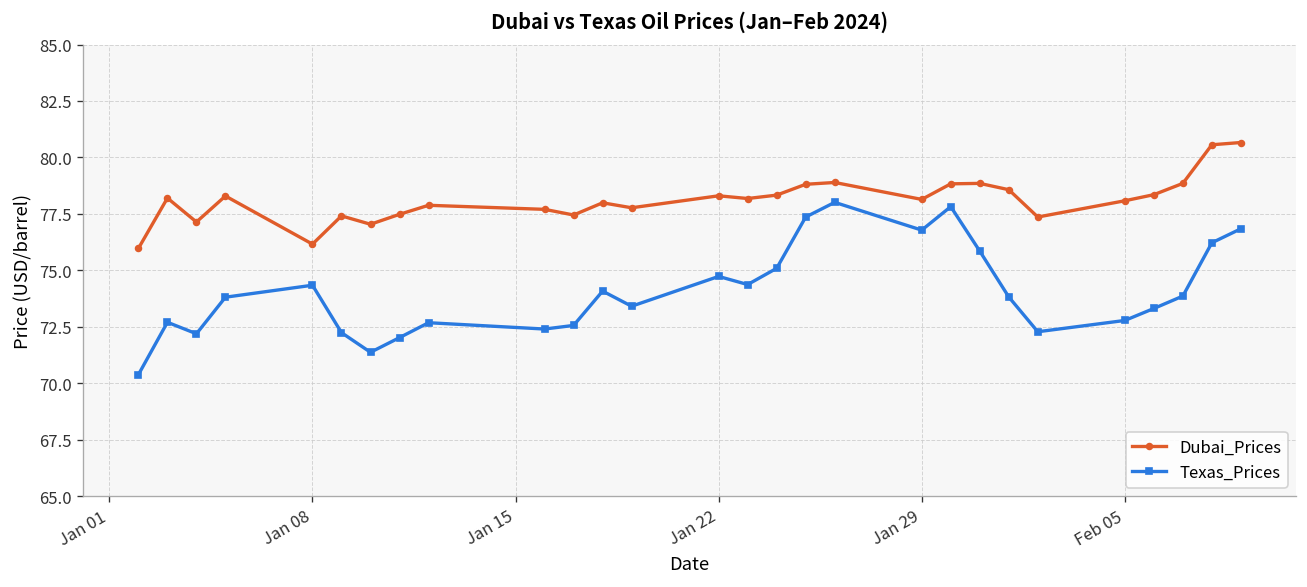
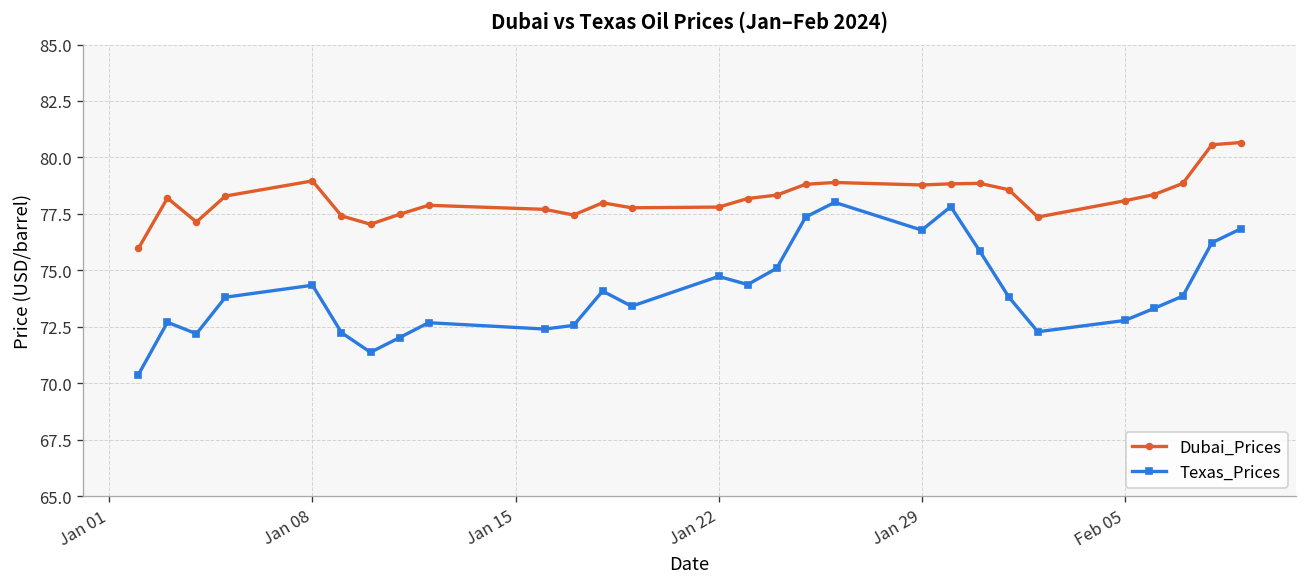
  {
    "Dubai_Prices": {
-     "Jan 08": 76.2,
-     "Jan 22": 78.3,
-     "Jan 29": 78.1,
+     "Jan 08": 79.0,
+     "Jan 22": 77.8,
+     "Jan 29": 78.8,
      "Feb 05": 78.1
    },
    "Texas_Prices": {
      "Jan 08": 74.3,
      "Jan 22": 74.7,
      "Jan 29": 76.8,
      "Feb 05": 72.8
    }
  }
